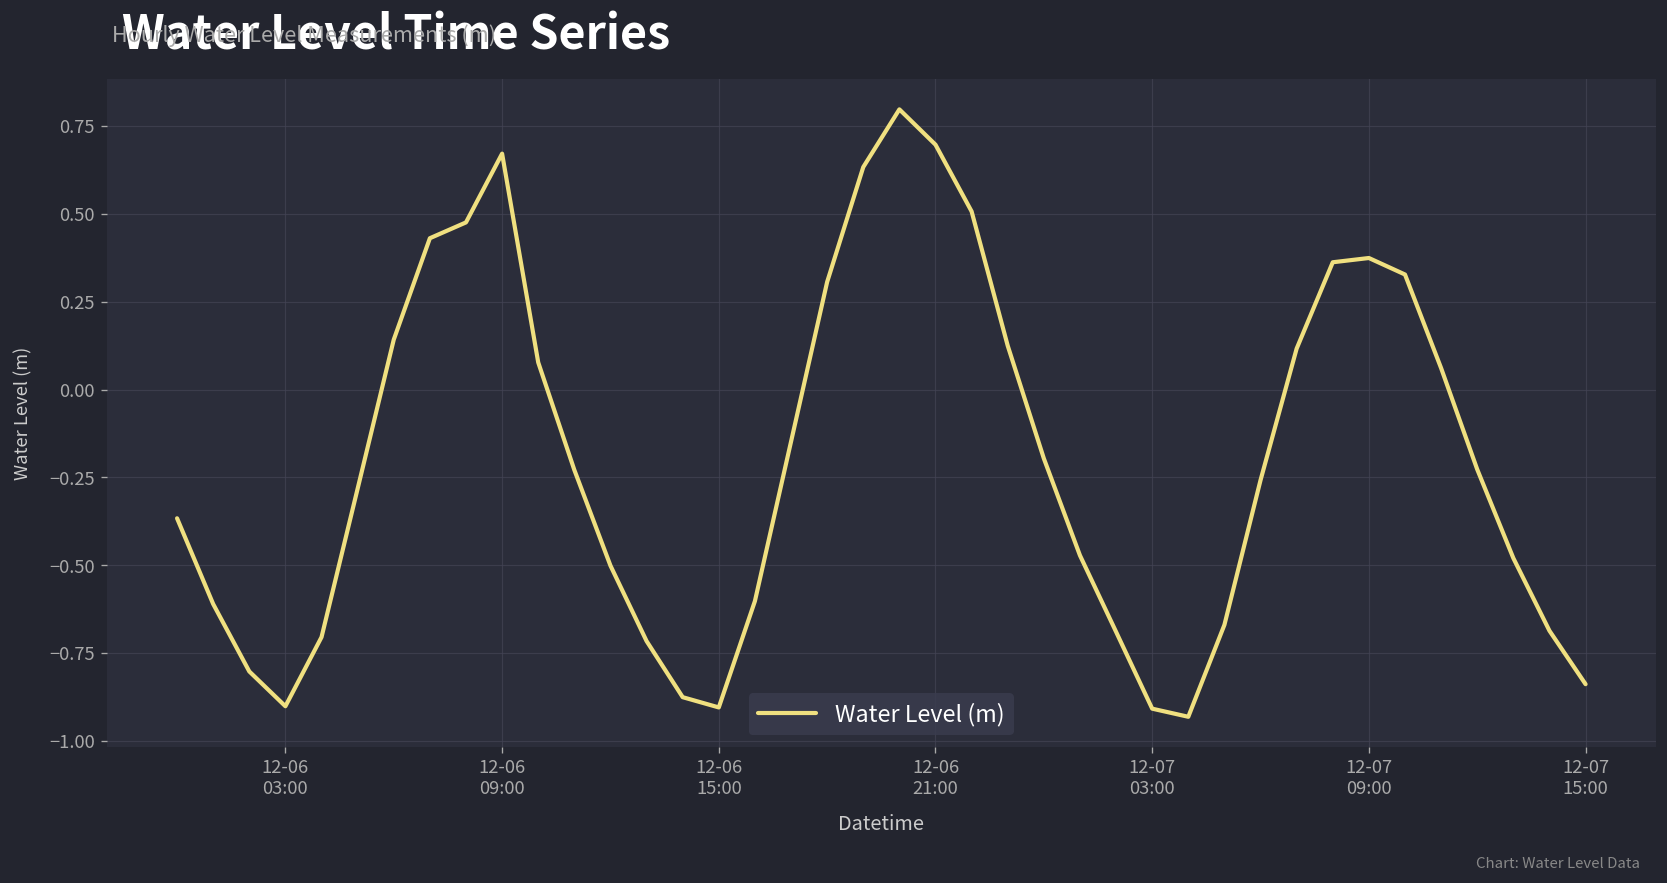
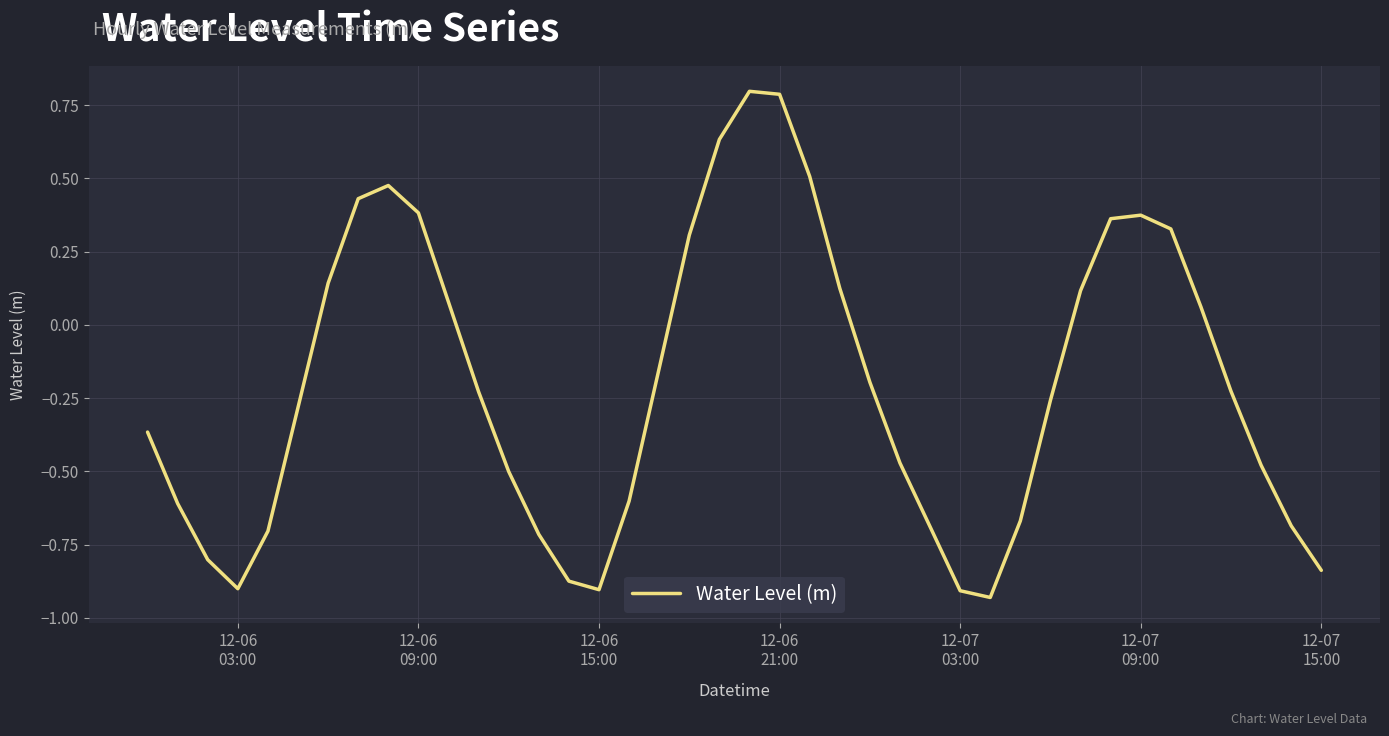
  {
    "12-06 03:00": -0.90,
-   "12-06 09:00": 0.67,
+   "12-06 09:00": 0.38,
    "12-06 15:00": -0.90,
-   "12-06 21:00": 0.70,
+   "12-06 21:00": 0.79,
    "12-07 03:00": -0.91,
    "12-07 09:00": 0.37,
    "12-07 15:00": -0.84
  }
